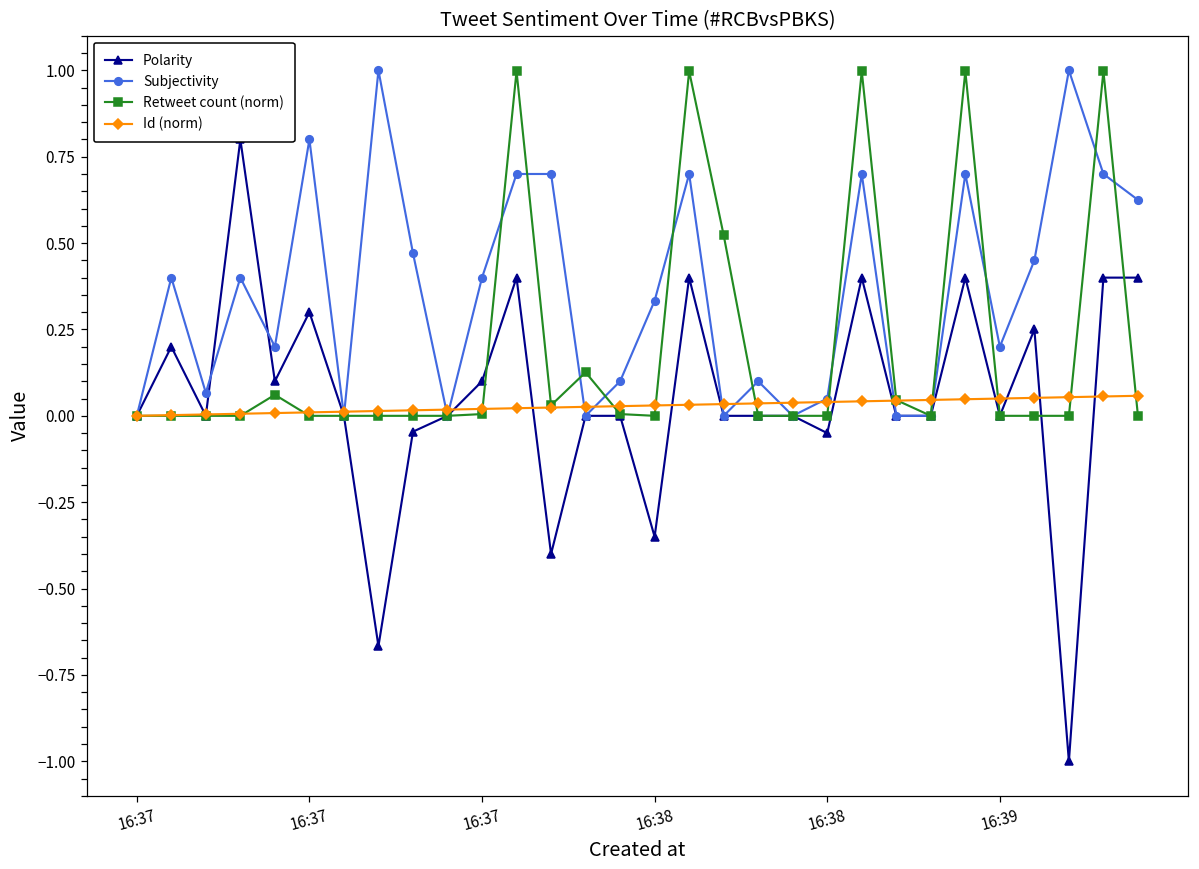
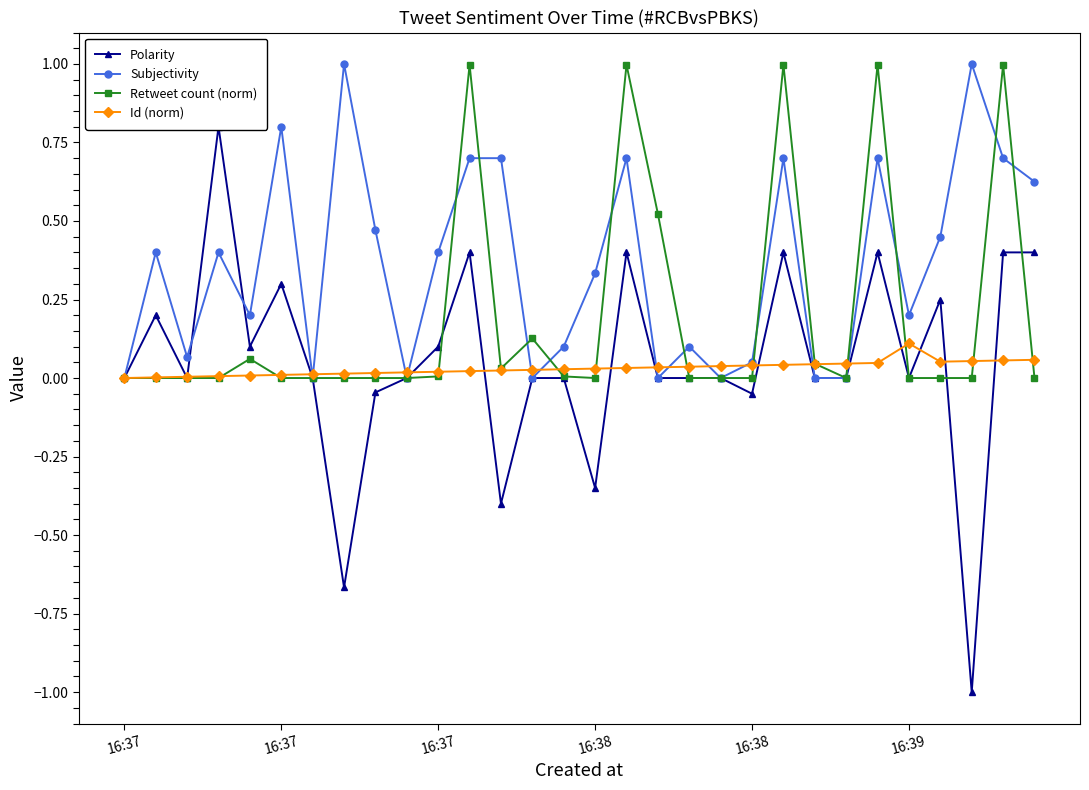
  {
    "Subjectivity": {
      "16:39": 0.20
    },
    "Id (norm)": {
-     "16:39": 0.05
+     "16:39": 0.11
    }
  }
